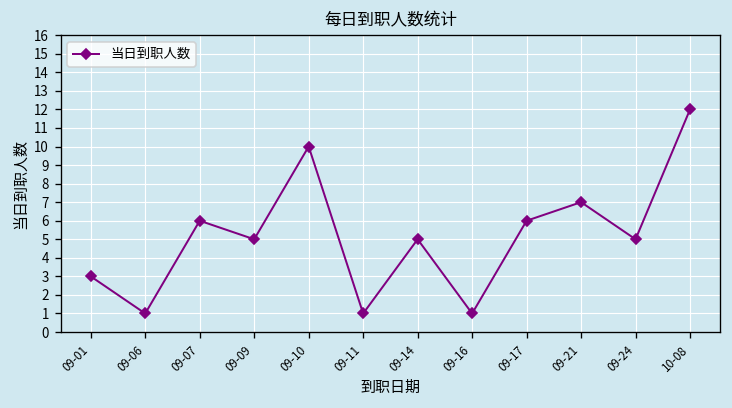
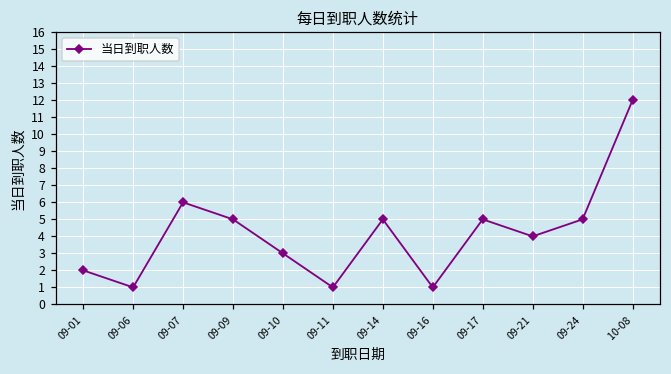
  {
-   "09-01": 3,
+   "09-01": 2,
    "09-06": 1,
    "09-07": 6,
    "09-09": 5,
-   "09-10": 10,
+   "09-10": 3,
    "09-11": 1,
    "09-14": 5,
    "09-16": 1,
-   "09-17": 6,
-   "09-21": 7,
+   "09-17": 5,
+   "09-21": 4,
    "09-24": 5,
    "10-08": 12
  }
